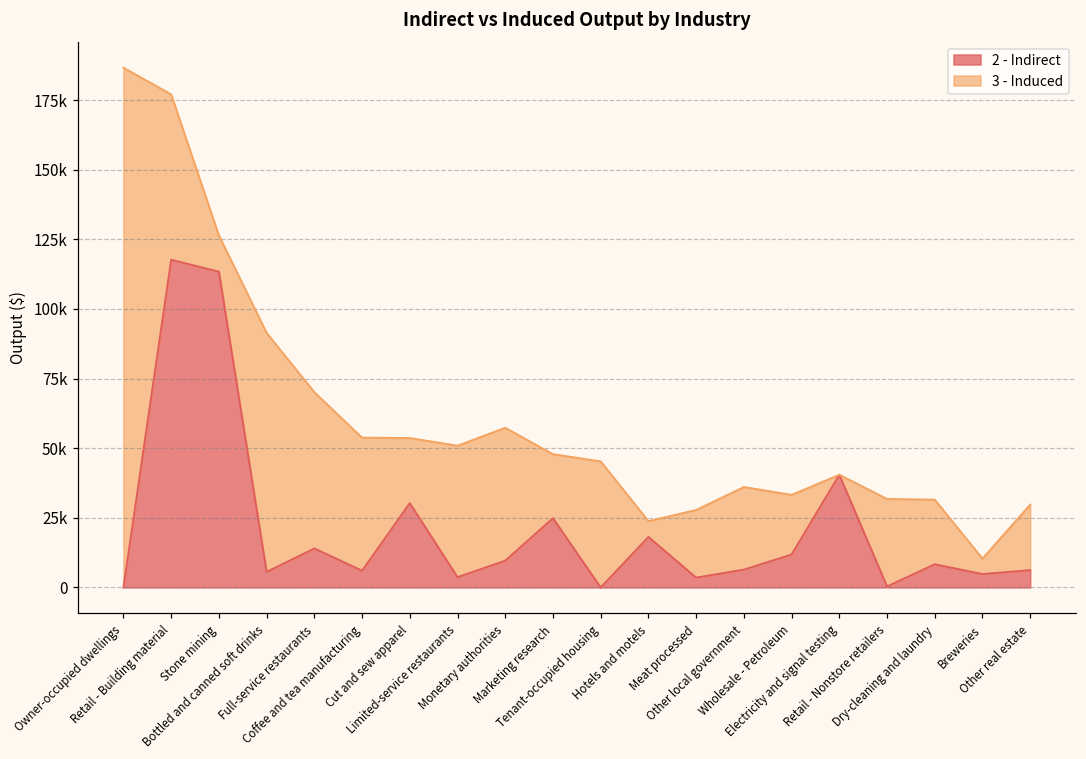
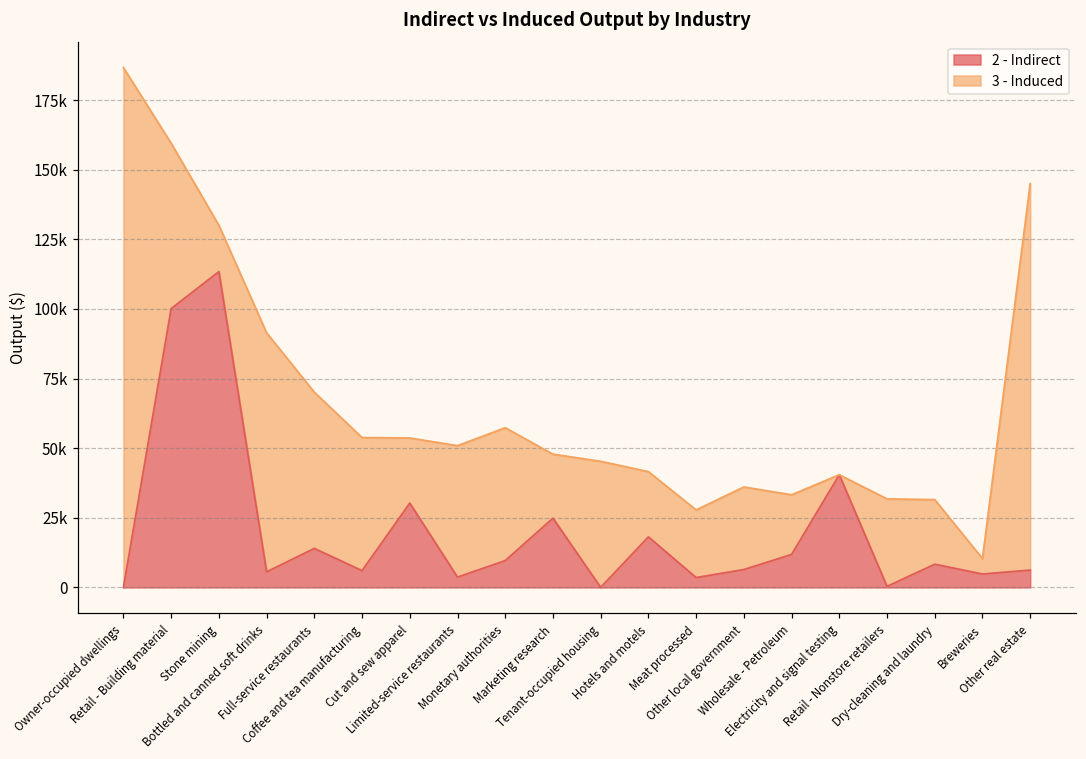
  {
    "2 - Indirect": {
      "Owner-occupied dwellings": 0,
-     "Retail - Building material": 118000,
+     "Retail - Building material": 100000,
      "Stone mining": 113000,
      "Bottled and canned soft drinks": 6000,
      "Full-service restaurants": 14000,
      "Coffee and tea manufacturing": 6000,
      "Cut and sew apparel": 30000,
      "Limited-service restaurants": 4000,
      "Monetary authorities": 10000,
      "Marketing research": 25000,
      "Tenant-occupied housing": 0,
      "Hotels and motels": 18000,
      "Meat processed": 4000,
      "Other local government": 6000,
      "Wholesale - Petroleum": 12000,
      "Retail - Nonstore retailers": 0,
      "Dry-cleaning and laundry": 8000,
      "Breweries": 5000,
      "Other real estate": 6000
    },
    "3 - Induced": {
      "Owner-occupied dwellings": 187000,
      "Retail - Building material": 59000,
-     "Stone mining": 13000,
+     "Stone mining": 17000,
      "Bottled and canned soft drinks": 86000,
      "Full-service restaurants": 56000,
      "Coffee and tea manufacturing": 48000,
      "Cut and sew apparel": 23000,
      "Limited-service restaurants": 47000,
      "Monetary authorities": 48000,
      "Marketing research": 23000,
      "Tenant-occupied housing": 45000,
-     "Hotels and motels": 6000,
+     "Hotels and motels": 23000,
      "Meat processed": 24000,
      "Other local government": 30000,
      "Wholesale - Petroleum": 21000,
      "Retail - Nonstore retailers": 31000,
      "Dry-cleaning and laundry": 23000,
      "Breweries": 6000,
-     "Other real estate": 24000
+     "Other real estate": 139000
    }
  }
